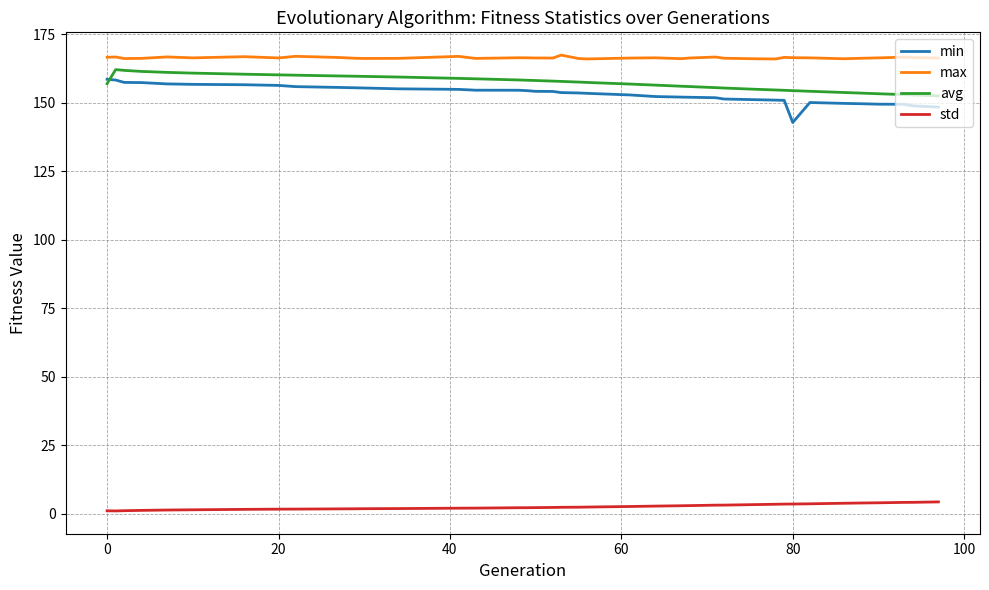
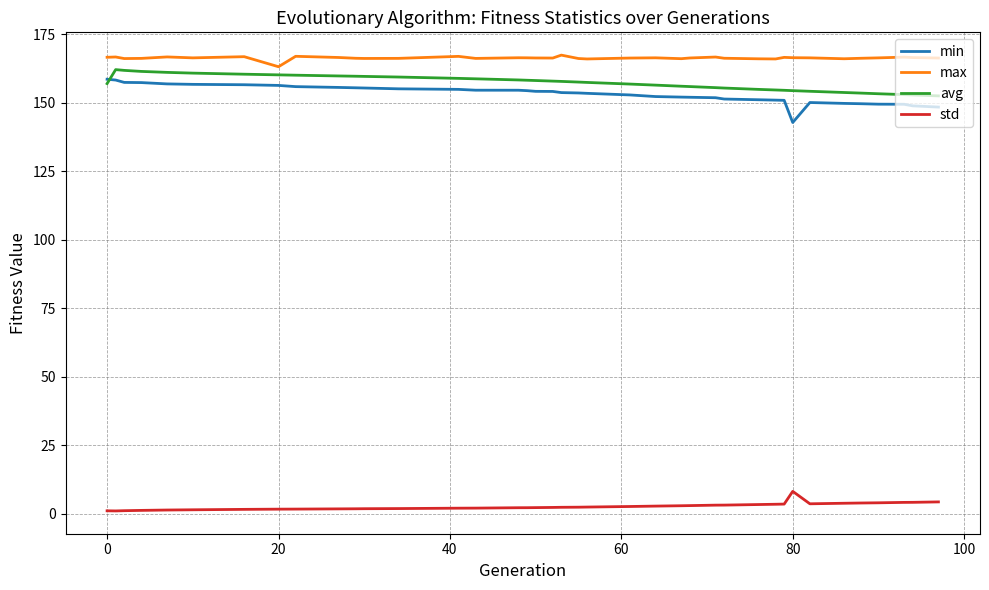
  {
    "min": {
      "0": 159,
      "20": 156,
      "80": 143
    },
    "max": {
      "0": 167,
-     "20": 166,
+     "20": 163,
      "80": 166
    },
    "avg": {
      "0": 157,
      "20": 160,
      "80": 154
    },
    "std": {
      "0": 1,
      "20": 2,
-     "80": 4
+     "80": 8
    }
  }
